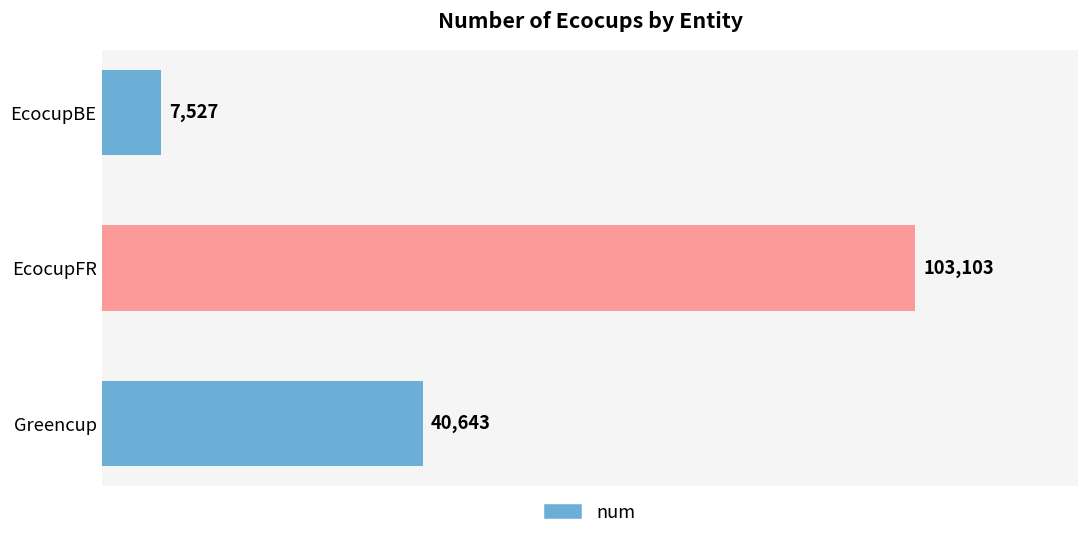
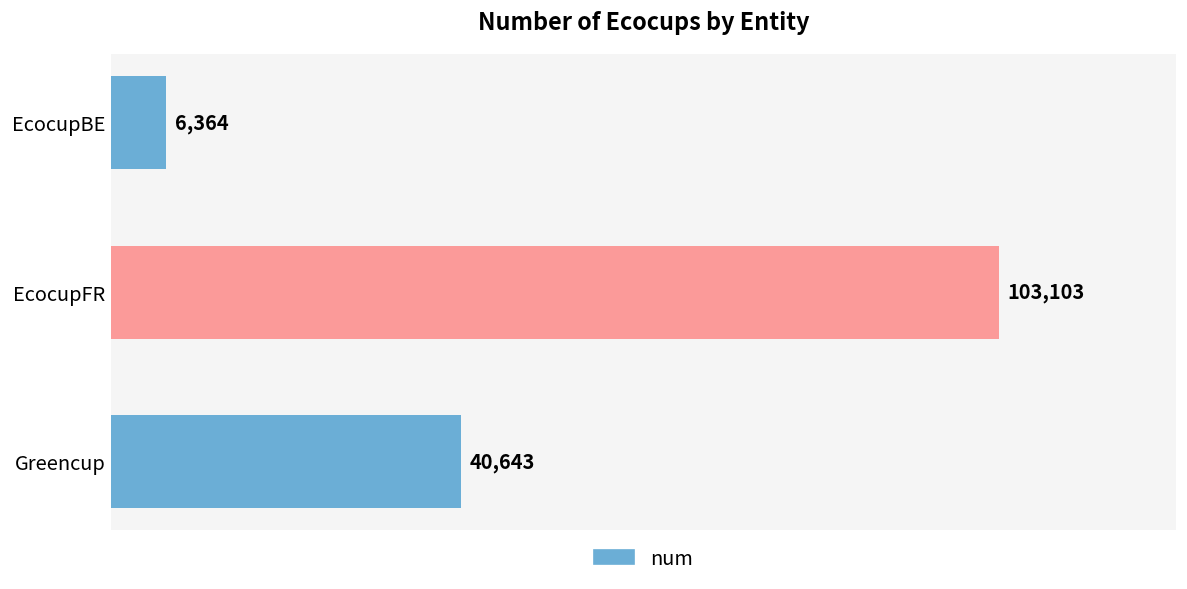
  {
-   "EcocupBE": "7,527",
+   "EcocupBE": "6,364",
    "EcocupFR": "103,103",
    "Greencup": "40,643"
  }
